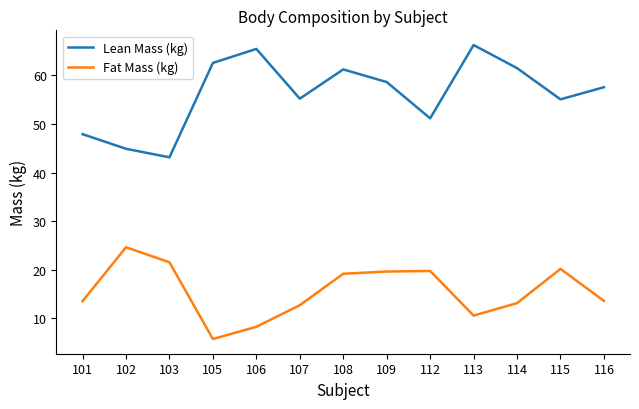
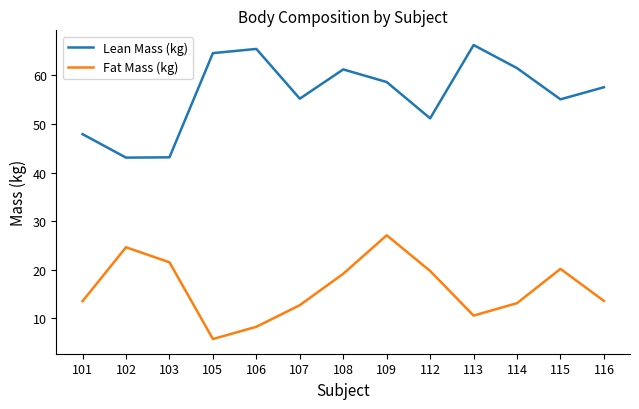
  {
    "Lean Mass (kg)": {
      "101": 48,
-     "102": 45,
+     "102": 43,
      "103": 43,
-     "105": 63,
+     "105": 65,
      "106": 65,
      "107": 55,
      "108": 61,
      "109": 59,
      "112": 51,
      "113": 66,
      "114": 62,
      "115": 55,
      "116": 58
    },
    "Fat Mass (kg)": {
      "101": 14,
      "102": 25,
      "103": 22,
      "105": 6,
      "106": 8,
      "107": 13,
      "108": 19,
-     "109": 20,
+     "109": 27,
      "112": 20,
      "113": 11,
      "114": 13,
      "115": 20,
      "116": 14
    }
  }
